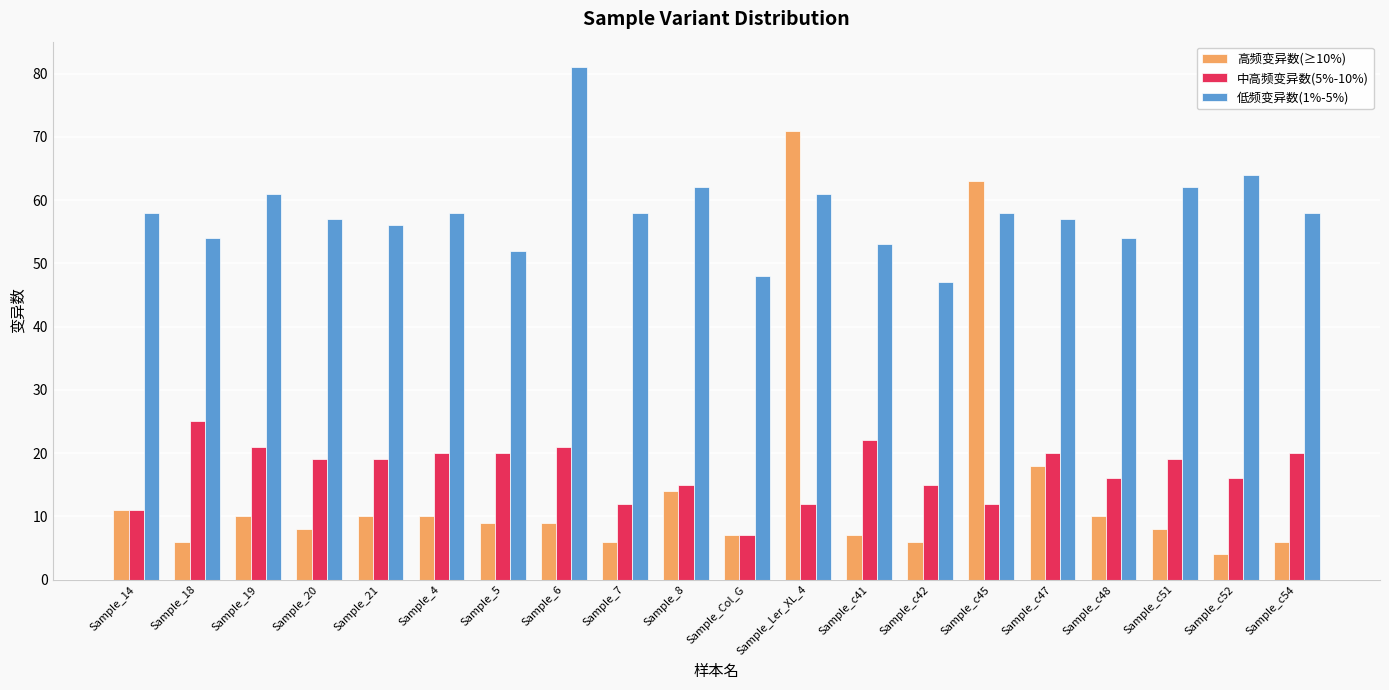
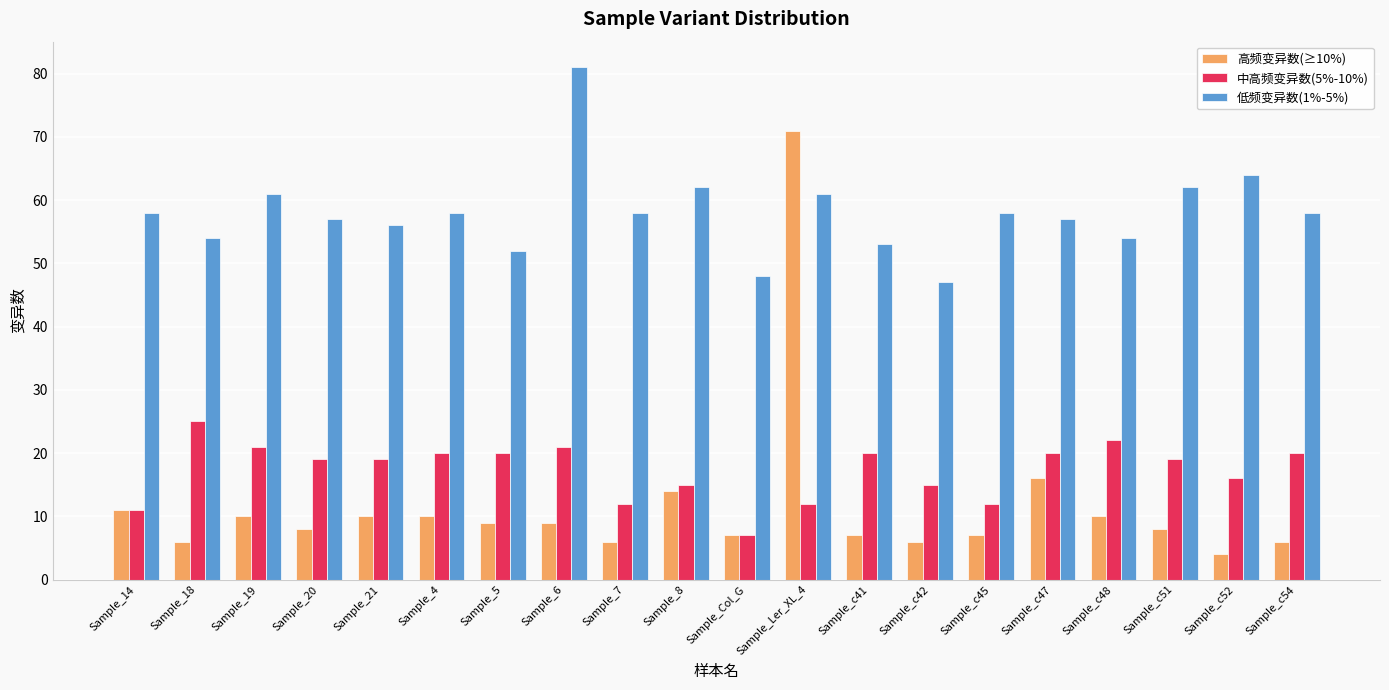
  {
    "高频变异数(≥10%)": {
      "Sample_14": 11,
      "Sample_18": 6,
      "Sample_19": 10,
      "Sample_20": 8,
      "Sample_21": 10,
      "Sample_4": 10,
      "Sample_5": 9,
      "Sample_6": 9,
      "Sample_7": 6,
      "Sample_8": 14,
      "Sample_Col_G": 7,
      "Sample_Ler_XL_4": 71,
      "Sample_c41": 7,
      "Sample_c42": 6,
-     "Sample_c45": 63,
-     "Sample_c47": 18,
+     "Sample_c45": 7,
+     "Sample_c47": 16,
      "Sample_c48": 10,
      "Sample_c51": 8,
      "Sample_c52": 4,
      "Sample_c54": 6
    },
    "中高频变异数(5%-10%)": {
      "Sample_14": 11,
      "Sample_18": 25,
      "Sample_19": 21,
      "Sample_20": 19,
      "Sample_21": 19,
      "Sample_4": 20,
      "Sample_5": 20,
      "Sample_6": 21,
      "Sample_7": 12,
      "Sample_8": 15,
      "Sample_Col_G": 7,
      "Sample_Ler_XL_4": 12,
-     "Sample_c41": 22,
+     "Sample_c41": 20,
      "Sample_c42": 15,
      "Sample_c45": 12,
      "Sample_c47": 20,
-     "Sample_c48": 16,
+     "Sample_c48": 22,
      "Sample_c51": 19,
      "Sample_c52": 16,
      "Sample_c54": 20
    },
    "低频变异数(1%-5%)": {
      "Sample_14": 58,
      "Sample_18": 54,
      "Sample_19": 61,
      "Sample_20": 57,
      "Sample_21": 56,
      "Sample_4": 58,
      "Sample_5": 52,
      "Sample_6": 81,
      "Sample_7": 58,
      "Sample_8": 62,
      "Sample_Col_G": 48,
      "Sample_Ler_XL_4": 61,
      "Sample_c41": 53,
      "Sample_c42": 47,
      "Sample_c45": 58,
      "Sample_c47": 57,
      "Sample_c48": 54,
      "Sample_c51": 62,
      "Sample_c52": 64,
      "Sample_c54": 58
    }
  }
